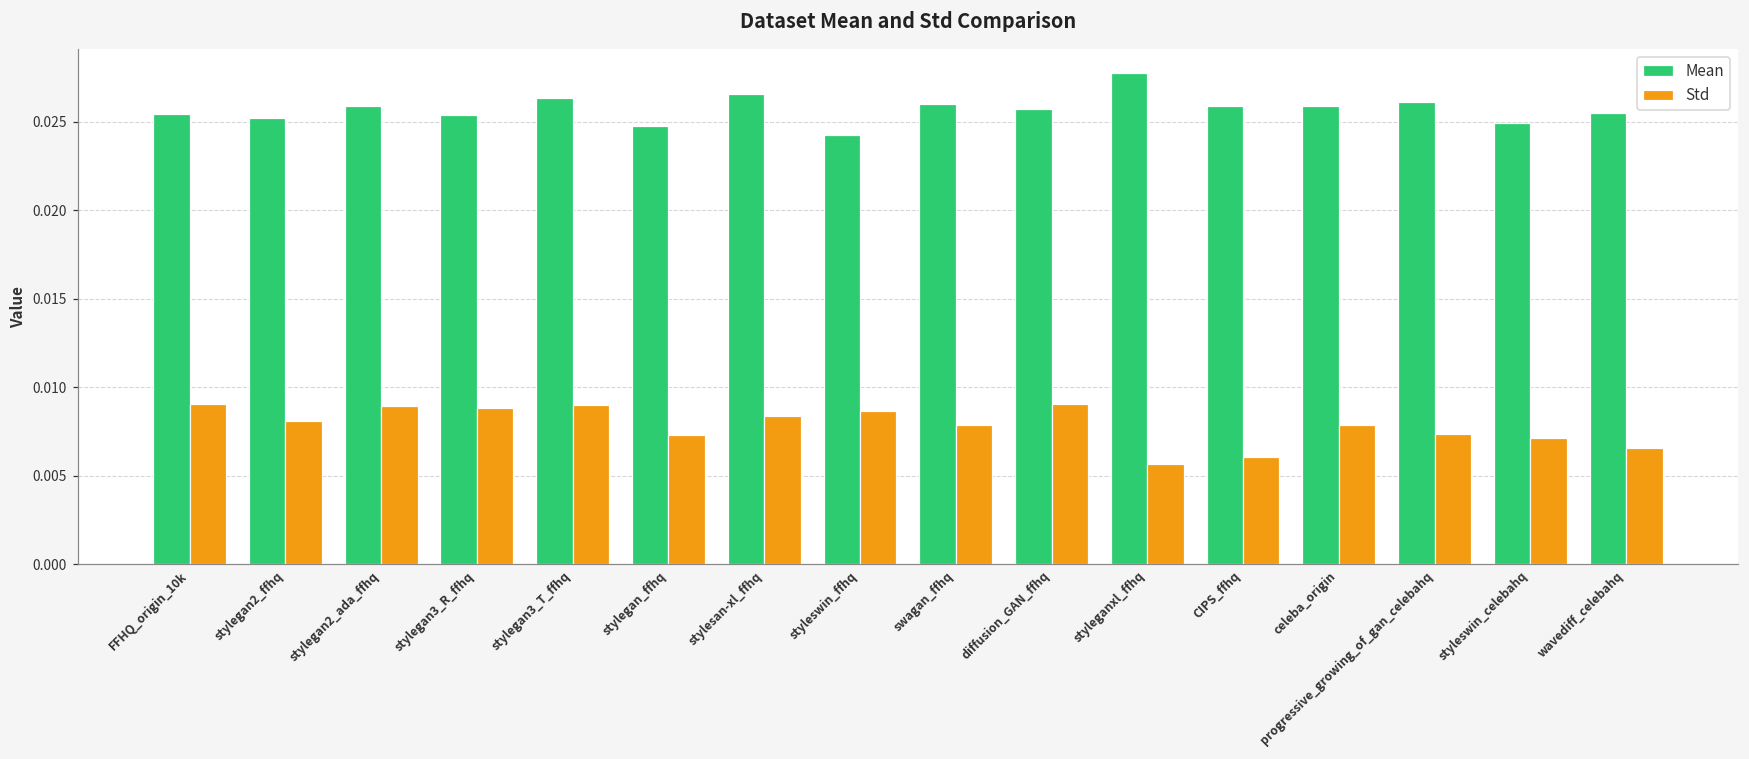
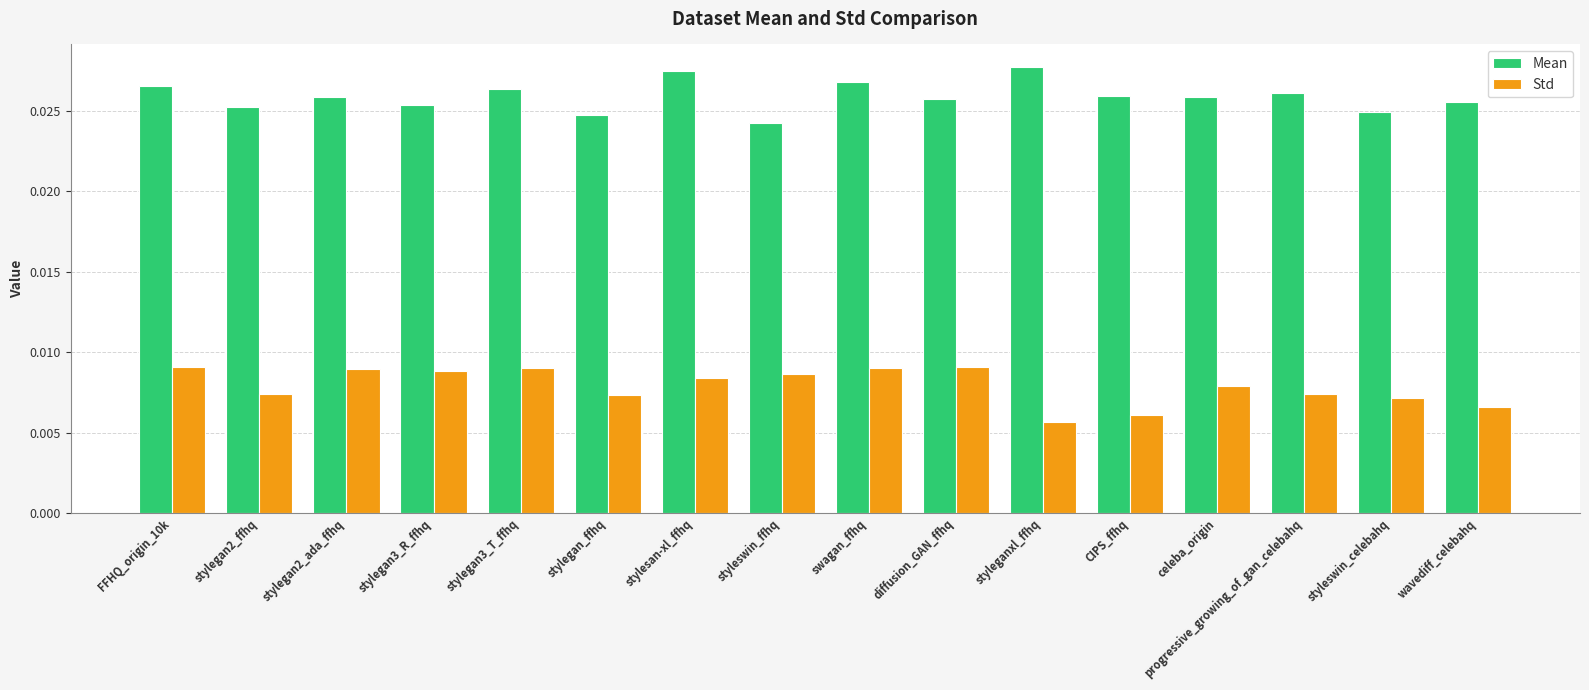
  {
    "Mean": {
-     "FFHQ_origin_10k": 0.0255,
+     "FFHQ_origin_10k": 0.0265,
      "stylegan2_ffhq": 0.0252,
      "stylegan2_ada_ffhq": 0.0259,
      "stylegan3_R_ffhq": 0.0254,
      "stylegan3_T_ffhq": 0.0264,
      "stylegan_ffhq": 0.0247,
-     "stylesan-xl_ffhq": 0.0266,
+     "stylesan-xl_ffhq": 0.0275,
      "styleswin_ffhq": 0.0243,
-     "swagan_ffhq": 0.0260,
+     "swagan_ffhq": 0.0268,
      "diffusion_GAN_ffhq": 0.0257,
      "styleganxl_ffhq": 0.0277,
      "CIPS_ffhq": 0.0259,
      "celeba_origin": 0.0259,
      "progressive_growing_of_gan_celebahq": 0.0261,
      "styleswin_celebahq": 0.0249,
      "wavediff_celebahq": 0.0255
    },
    "Std": {
      "FFHQ_origin_10k": 0.0091,
-     "stylegan2_ffhq": 0.0081,
+     "stylegan2_ffhq": 0.0074,
      "stylegan2_ada_ffhq": 0.0089,
      "stylegan3_R_ffhq": 0.0089,
      "stylegan3_T_ffhq": 0.0090,
      "stylegan_ffhq": 0.0073,
      "stylesan-xl_ffhq": 0.0084,
      "styleswin_ffhq": 0.0087,
-     "swagan_ffhq": 0.0079,
+     "swagan_ffhq": 0.0090,
      "diffusion_GAN_ffhq": 0.0091,
      "styleganxl_ffhq": 0.0056,
      "CIPS_ffhq": 0.0061,
      "celeba_origin": 0.0079,
      "progressive_growing_of_gan_celebahq": 0.0074,
      "styleswin_celebahq": 0.0071,
      "wavediff_celebahq": 0.0066
    }
  }
